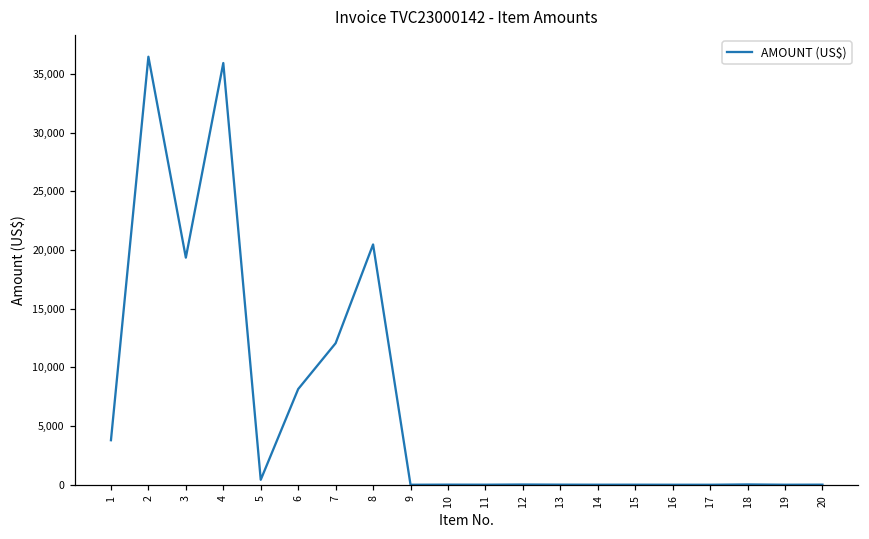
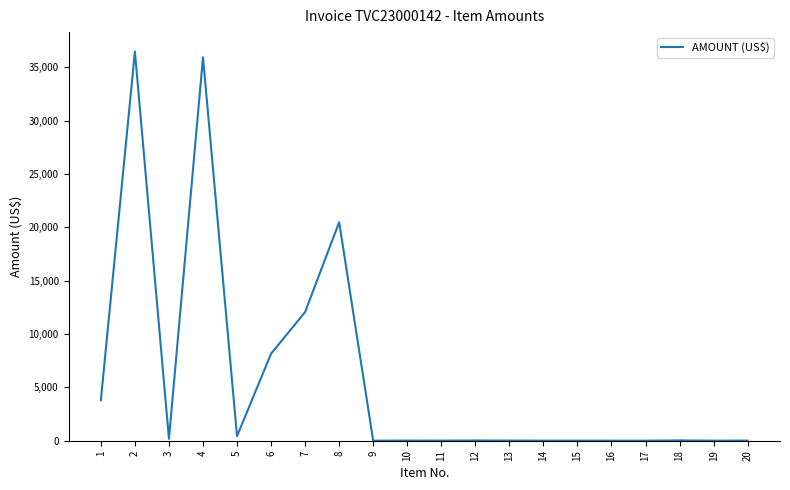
  {
    "1": "3,800",
    "2": "36,500",
-   "3": "19,300",
+   "3": "200",
    "4": "35,900",
    "5": "400",
    "6": "8,200",
    "7": "12,100",
    "8": "20,500",
    "9": "0",
    "10": "0",
    "11": "0",
    "12": "0",
    "13": "0",
    "14": "0",
    "15": "0",
    "16": "0",
    "17": "0",
    "18": "0",
    "19": "0",
    "20": "0"
  }
